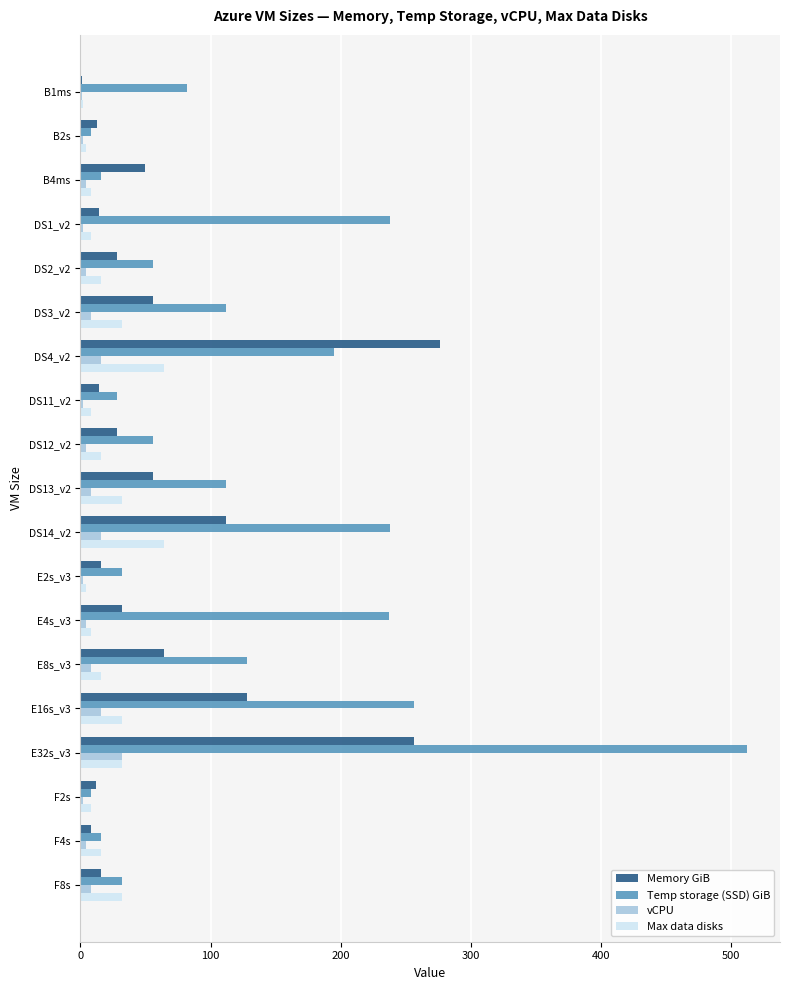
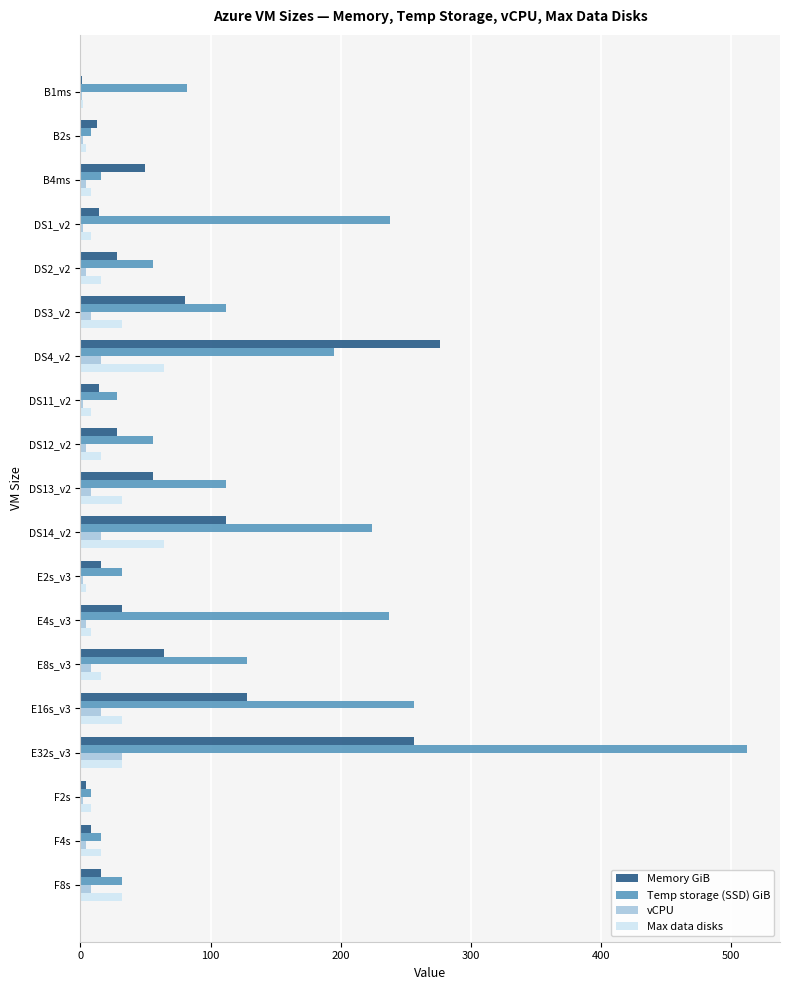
  {
    "Memory GiB": {
      "B2s": 13,
      "B4ms": 50,
      "DS1_v2": 14,
      "DS2_v2": 28,
-     "DS3_v2": 56,
+     "DS3_v2": 80,
      "DS4_v2": 276,
      "DS11_v2": 14,
      "DS12_v2": 28,
      "DS13_v2": 56,
      "DS14_v2": 112,
      "E2s_v3": 16,
      "E4s_v3": 32,
      "E8s_v3": 64,
      "E16s_v3": 128,
      "E32s_v3": 256,
-     "F2s": 12,
+     "F2s": 4,
      "F4s": 8,
      "F8s": 16
    },
    "Temp storage (SSD) GiB": {
      "B1ms": 82,
      "B2s": 8,
      "B4ms": 16,
      "DS1_v2": 238,
      "DS2_v2": 56,
      "DS3_v2": 112,
      "DS4_v2": 195,
      "DS11_v2": 28,
      "DS12_v2": 56,
      "DS13_v2": 112,
-     "DS14_v2": 238,
+     "DS14_v2": 224,
      "E2s_v3": 32,
      "E4s_v3": 237,
      "E8s_v3": 128,
      "E16s_v3": 256,
      "E32s_v3": 512,
      "F2s": 8,
      "F4s": 16,
      "F8s": 32
    }
  }
